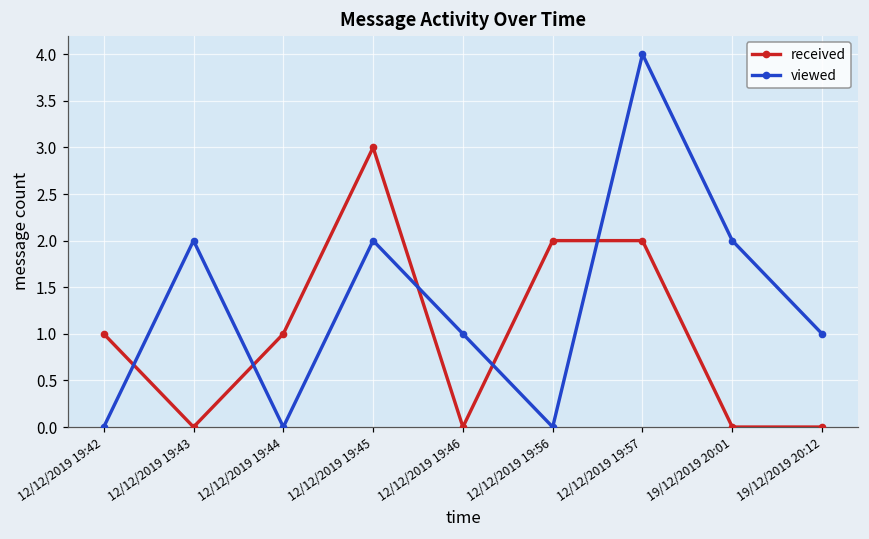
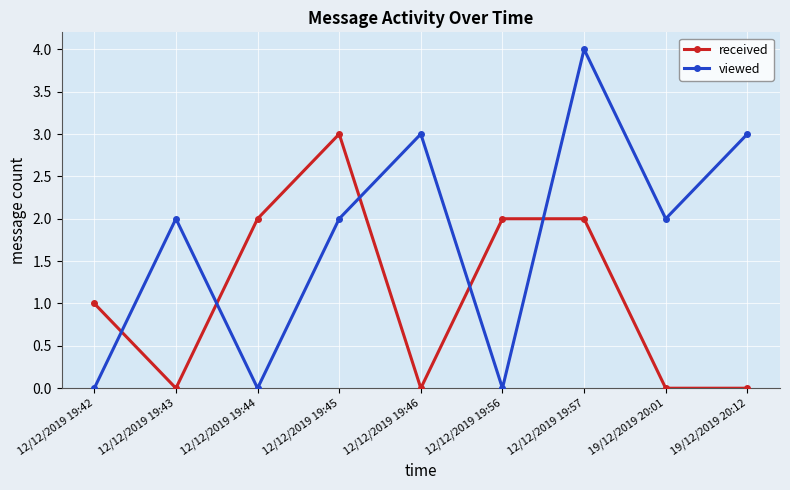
  {
    "received": {
      "12/12/2019 19:42": 1,
      "12/12/2019 19:43": 0,
-     "12/12/2019 19:44": 1,
+     "12/12/2019 19:44": 2,
      "12/12/2019 19:45": 3,
      "12/12/2019 19:46": 0,
      "12/12/2019 19:56": 2,
      "12/12/2019 19:57": 2,
      "19/12/2019 20:01": 0,
      "19/12/2019 20:12": 0
    },
    "viewed": {
      "12/12/2019 19:42": 0,
      "12/12/2019 19:43": 2,
      "12/12/2019 19:44": 0,
      "12/12/2019 19:45": 2,
-     "12/12/2019 19:46": 1,
+     "12/12/2019 19:46": 3,
      "12/12/2019 19:56": 0,
      "12/12/2019 19:57": 4,
      "19/12/2019 20:01": 2,
-     "19/12/2019 20:12": 1
+     "19/12/2019 20:12": 3
    }
  }
